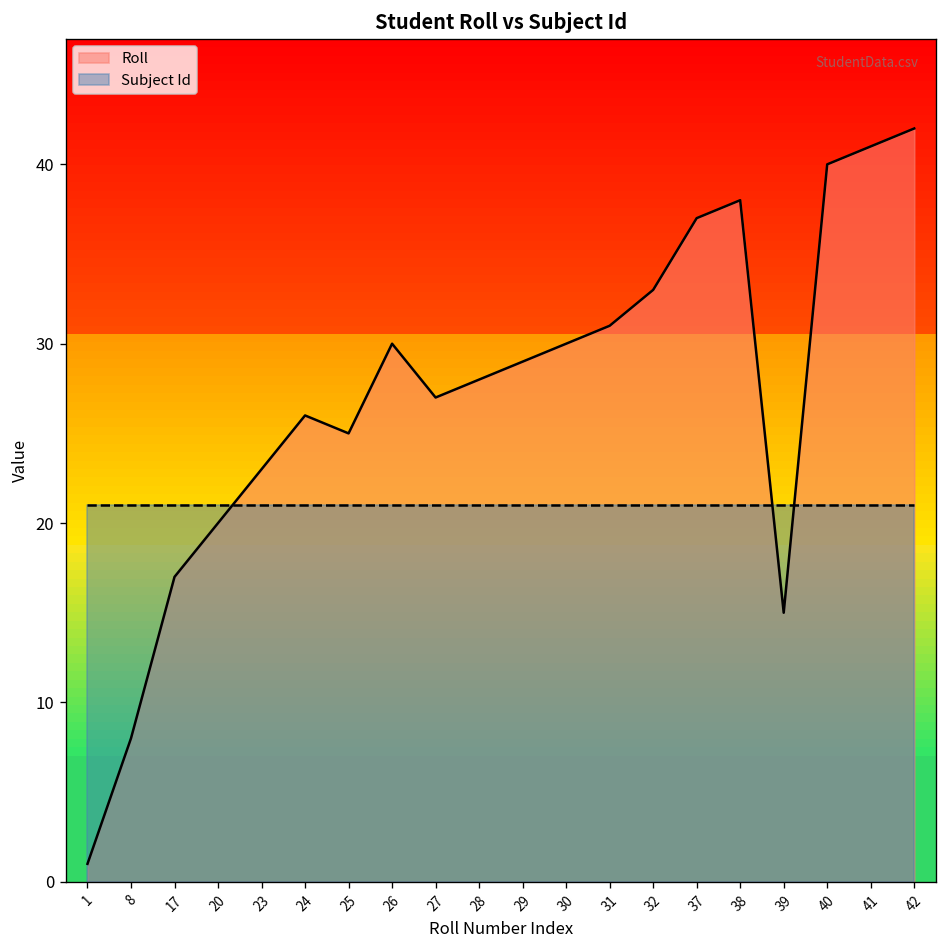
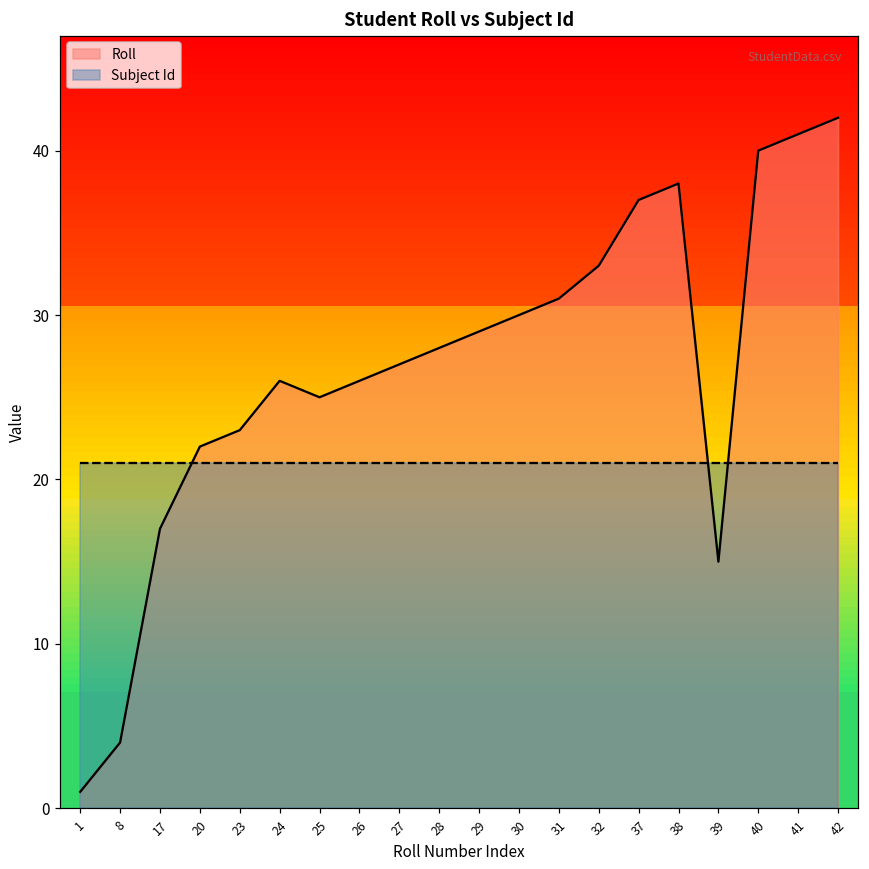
  {
    "Roll": {
      "1": 1,
-     "8": 8,
+     "8": 4,
      "17": 17,
-     "20": 20,
+     "20": 22,
      "23": 23,
      "24": 26,
      "25": 25,
-     "26": 30,
+     "26": 26,
      "27": 27,
      "28": 28,
      "29": 29,
      "30": 30,
      "31": 31,
      "32": 33,
      "37": 37,
      "38": 38,
      "39": 15,
      "40": 40,
      "41": 41,
      "42": 42
    },
    "Subject Id": {
      "1": 21,
      "8": 21,
      "17": 21,
      "20": 21,
      "23": 21,
      "24": 21,
      "25": 21,
      "26": 21,
      "27": 21,
      "28": 21,
      "29": 21,
      "30": 21,
      "31": 21,
      "32": 21,
      "37": 21,
      "38": 21,
      "39": 21,
      "40": 21,
      "41": 21,
      "42": 21
    }
  }
